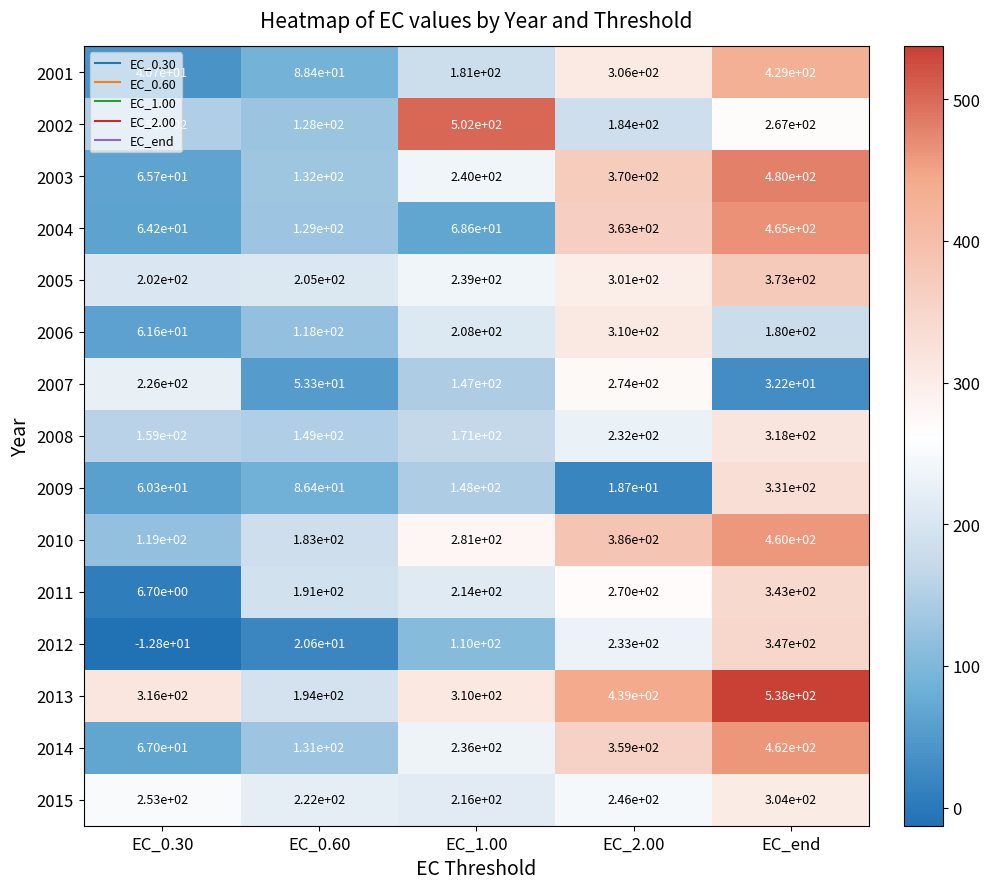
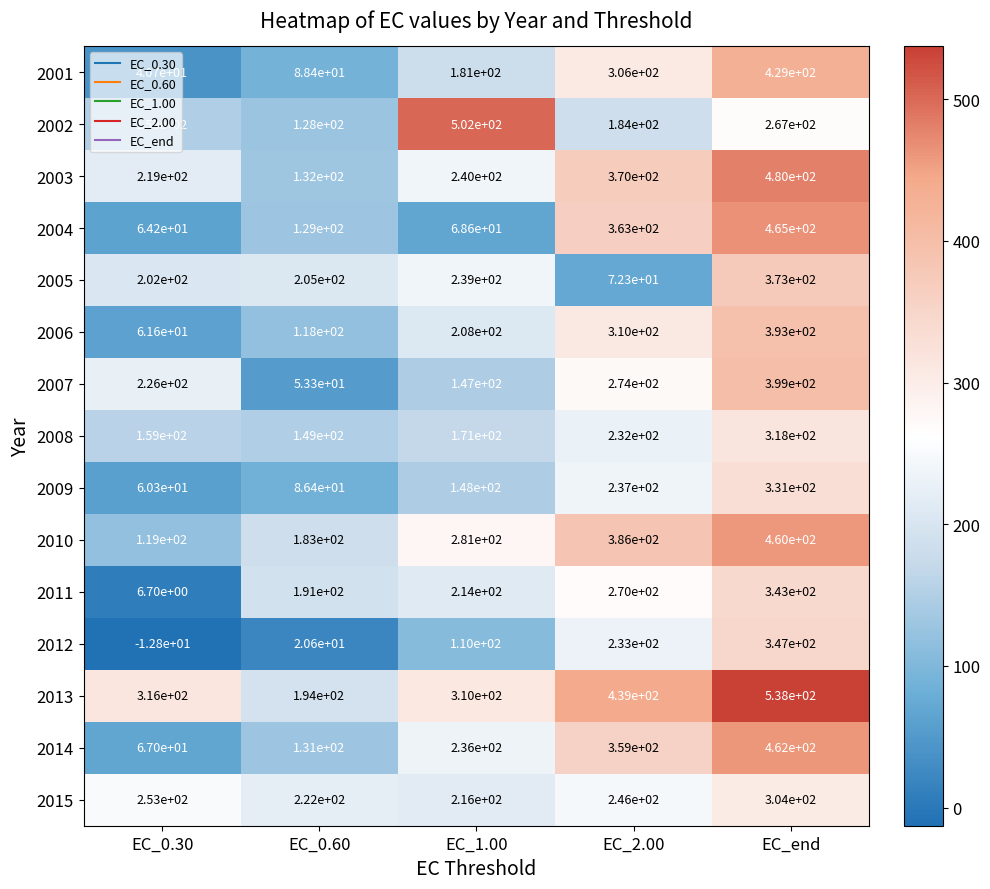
  {
    "2001": {
      "EC_0.60": "8.84e+01",
      "EC_1.00": "1.81e+02",
      "EC_2.00": "3.06e+02",
      "EC_end": "4.29e+02"
    },
    "2002": {
      "EC_0.60": "1.28e+02",
      "EC_1.00": "5.02e+02",
      "EC_2.00": "1.84e+02",
      "EC_end": "2.67e+02"
    },
    "2003": {
-     "EC_0.30": "6.57e+01",
+     "EC_0.30": "2.19e+02",
      "EC_0.60": "1.32e+02",
      "EC_1.00": "2.40e+02",
      "EC_2.00": "3.70e+02",
      "EC_end": "4.80e+02"
    },
    "2004": {
      "EC_0.30": "6.42e+01",
      "EC_0.60": "1.29e+02",
      "EC_1.00": "6.86e+01",
      "EC_2.00": "3.63e+02",
      "EC_end": "4.65e+02"
    },
    "2005": {
      "EC_0.30": "2.02e+02",
      "EC_0.60": "2.05e+02",
      "EC_1.00": "2.39e+02",
-     "EC_2.00": "3.01e+02",
+     "EC_2.00": "7.23e+01",
      "EC_end": "3.73e+02"
    },
    "2006": {
      "EC_0.30": "6.16e+01",
      "EC_0.60": "1.18e+02",
      "EC_1.00": "2.08e+02",
      "EC_2.00": "3.10e+02",
-     "EC_end": "1.80e+02"
+     "EC_end": "3.93e+02"
    },
    "2007": {
      "EC_0.30": "2.26e+02",
      "EC_0.60": "5.33e+01",
      "EC_1.00": "1.47e+02",
      "EC_2.00": "2.74e+02",
-     "EC_end": "3.22e+01"
+     "EC_end": "3.99e+02"
    },
    "2008": {
      "EC_0.30": "1.59e+02",
      "EC_0.60": "1.49e+02",
      "EC_1.00": "1.71e+02",
      "EC_2.00": "2.32e+02",
      "EC_end": "3.18e+02"
    },
    "2009": {
      "EC_0.30": "6.03e+01",
      "EC_0.60": "8.64e+01",
      "EC_1.00": "1.48e+02",
-     "EC_2.00": "1.87e+01",
+     "EC_2.00": "2.37e+02",
      "EC_end": "3.31e+02"
    },
    "2010": {
      "EC_0.30": "1.19e+02",
      "EC_0.60": "1.83e+02",
      "EC_1.00": "2.81e+02",
      "EC_2.00": "3.86e+02",
      "EC_end": "4.60e+02"
    },
    "2011": {
      "EC_0.30": "6.70e+00",
      "EC_0.60": "1.91e+02",
      "EC_1.00": "2.14e+02",
      "EC_2.00": "2.70e+02",
      "EC_end": "3.43e+02"
    },
    "2012": {
      "EC_0.30": "-1.28e+01",
      "EC_0.60": "2.06e+01",
      "EC_1.00": "1.10e+02",
      "EC_2.00": "2.33e+02",
      "EC_end": "3.47e+02"
    },
    "2013": {
      "EC_0.30": "3.16e+02",
      "EC_0.60": "1.94e+02",
      "EC_1.00": "3.10e+02",
      "EC_2.00": "4.39e+02",
      "EC_end": "5.38e+02"
    },
    "2014": {
      "EC_0.30": "6.70e+01",
      "EC_0.60": "1.31e+02",
      "EC_1.00": "2.36e+02",
      "EC_2.00": "3.59e+02",
      "EC_end": "4.62e+02"
    },
    "2015": {
      "EC_0.30": "2.53e+02",
      "EC_0.60": "2.22e+02",
      "EC_1.00": "2.16e+02",
      "EC_2.00": "2.46e+02",
      "EC_end": "3.04e+02"
    }
  }
